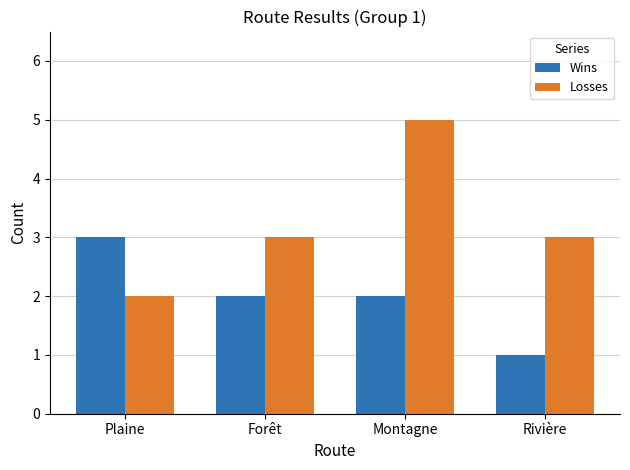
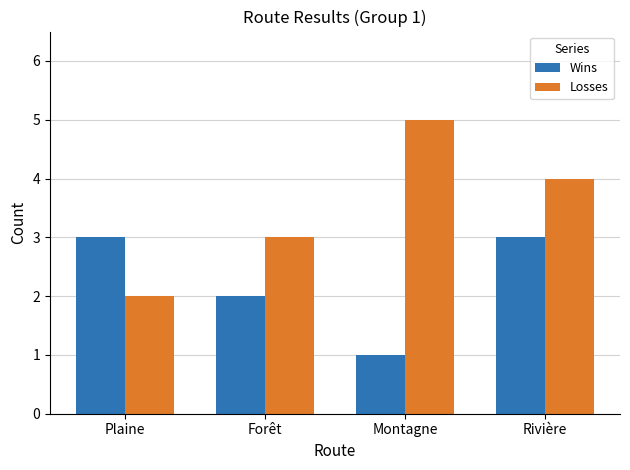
  {
    "Wins": {
      "Plaine": 3,
      "Forêt": 2,
-     "Montagne": 2,
-     "Rivière": 1
+     "Montagne": 1,
+     "Rivière": 3
    },
    "Losses": {
      "Plaine": 2,
      "Forêt": 3,
      "Montagne": 5,
-     "Rivière": 3
+     "Rivière": 4
    }
  }
